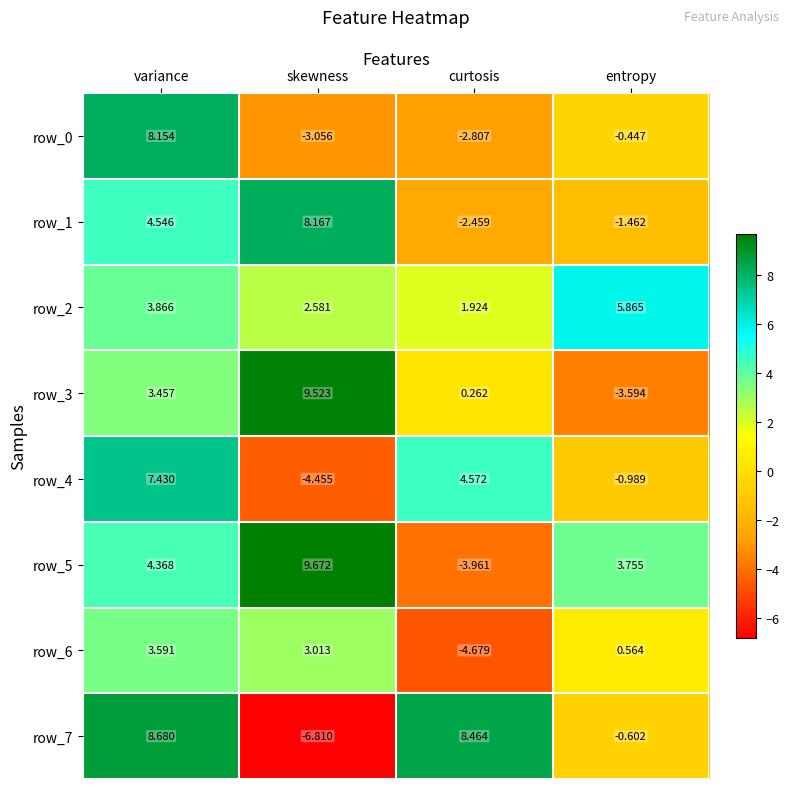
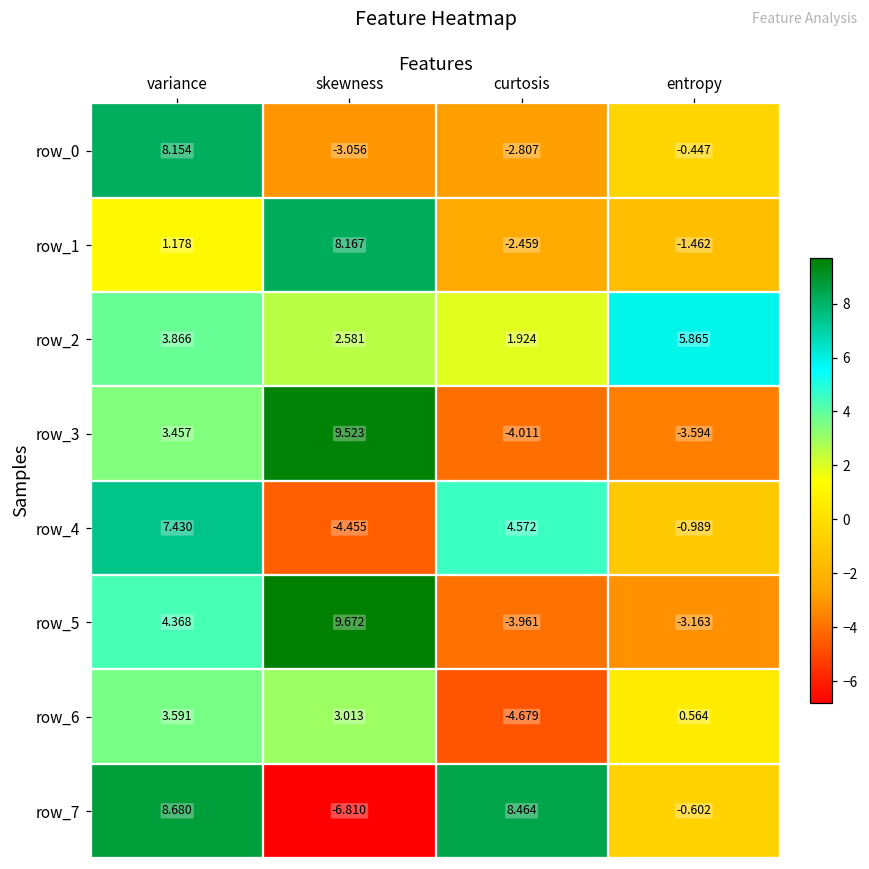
  {
    "row_1": {
-     "variance": 4.546
+     "variance": 1.178
    },
    "row_3": {
-     "curtosis": 0.262
+     "curtosis": -4.011
    },
    "row_5": {
-     "entropy": 3.755
+     "entropy": -3.163
    }
  }
